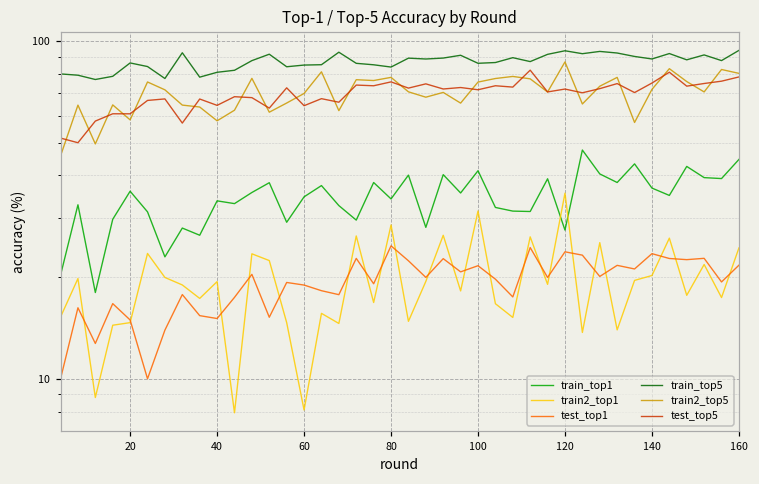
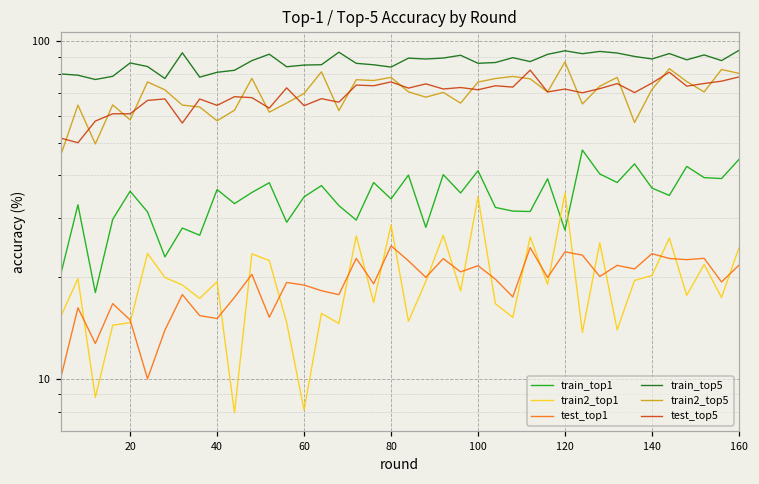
  {
    "train_top1": {
      "20": 36,
-     "40": 34,
+     "40": 36,
      "60": 35,
      "80": 34,
      "100": 41,
      "120": 28,
      "140": 37,
      "160": 45
    },
    "train2_top1": {
      "40": 19,
      "60": 8,
      "80": 29,
-     "100": 31,
+     "100": 35,
      "120": 35,
      "140": 20,
      "160": 24
    },
    "test_top1": {
      "40": 15,
      "60": 19,
      "80": 25,
      "100": 22,
      "120": 24,
      "140": 23,
      "160": 22
    },
    "train_top5": {
      "20": 86,
      "40": 81,
      "60": 85,
      "80": 84,
      "100": 86,
      "120": 94,
      "140": 89,
      "160": 94
    },
    "train2_top5": {
      "20": 58,
      "40": 58,
      "60": 70,
      "80": 78,
      "100": 76,
      "120": 87,
      "140": 72,
      "160": 80
    },
    "test_top5": {
      "20": 61,
      "40": 65,
      "60": 64,
      "80": 76,
      "100": 72,
      "120": 72,
      "140": 75,
      "160": 78
    }
  }
